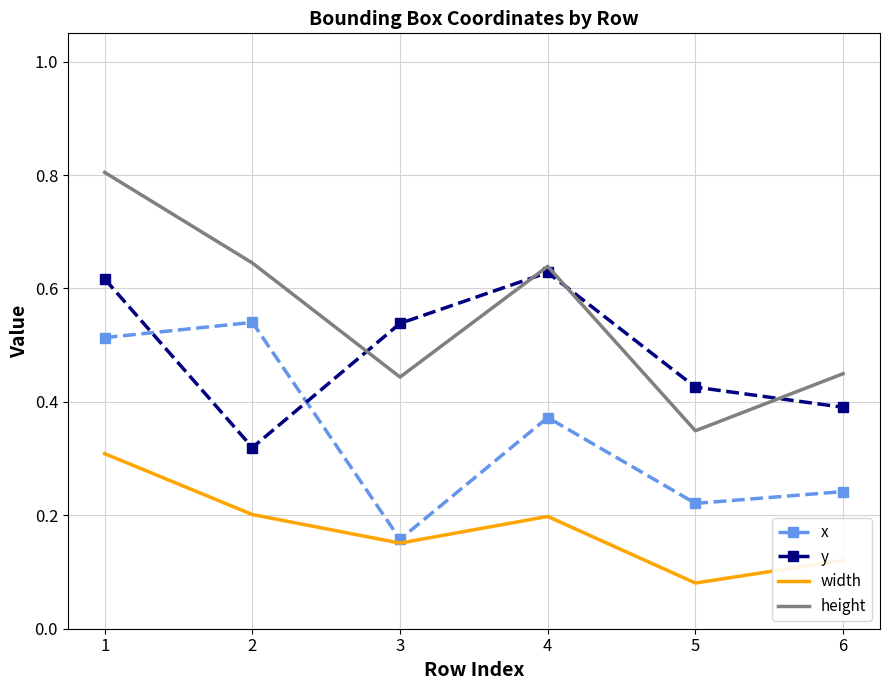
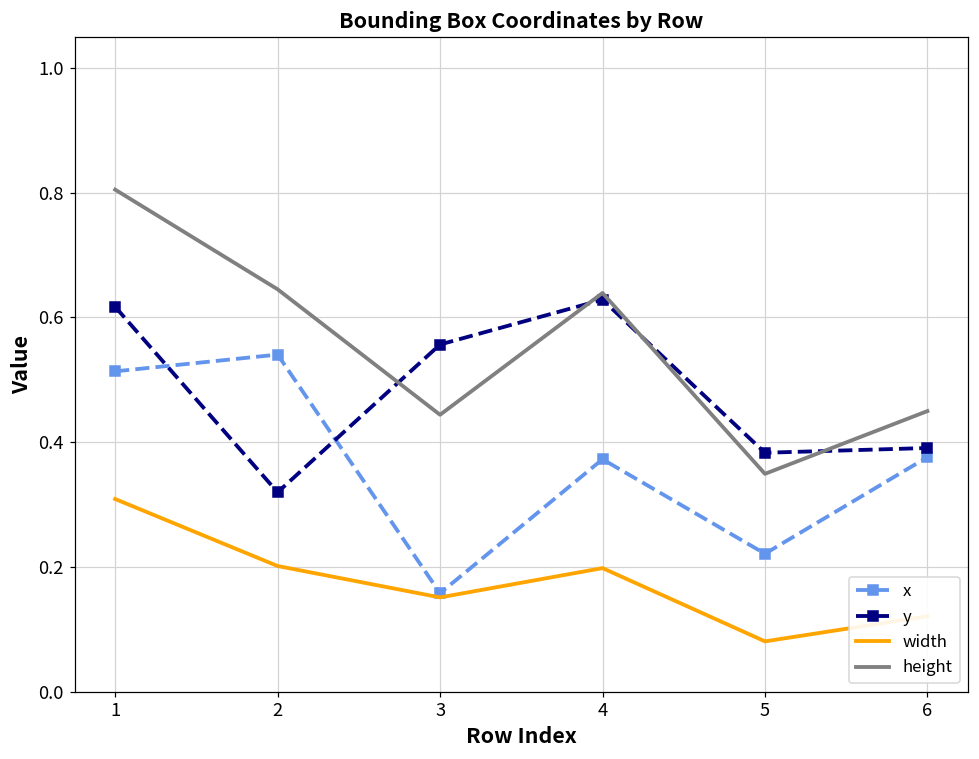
  {
    "x": {
      "1": 0.51,
      "2": 0.54,
      "3": 0.16,
      "4": 0.37,
      "5": 0.22,
-     "6": 0.24
+     "6": 0.38
    },
    "y": {
      "1": 0.62,
      "2": 0.32,
-     "3": 0.54,
+     "3": 0.56,
      "4": 0.63,
-     "5": 0.43,
+     "5": 0.38,
      "6": 0.39
    },
    "width": {
      "1": 0.31,
      "2": 0.20,
      "3": 0.15,
      "4": 0.20,
      "5": 0.08
    },
    "height": {
      "1": 0.80,
      "2": 0.64,
      "3": 0.44,
      "4": 0.64,
      "5": 0.35,
      "6": 0.45
    }
  }
